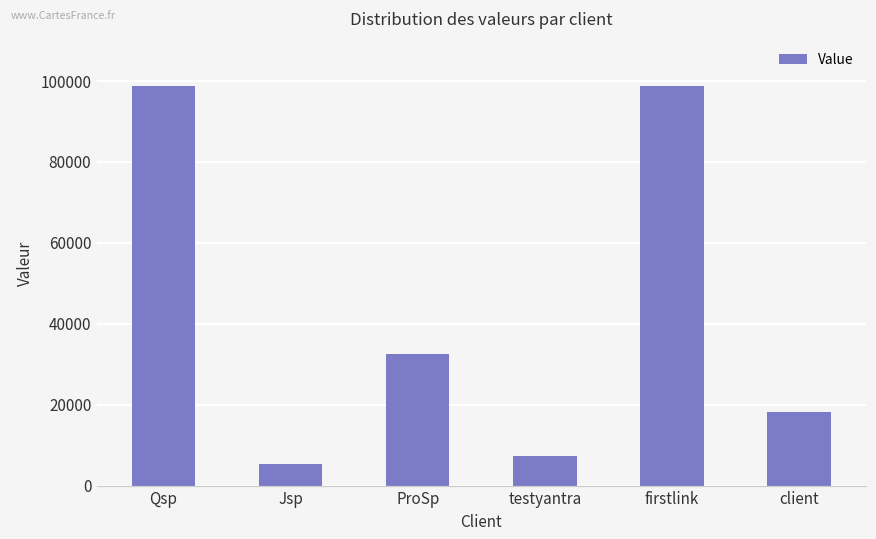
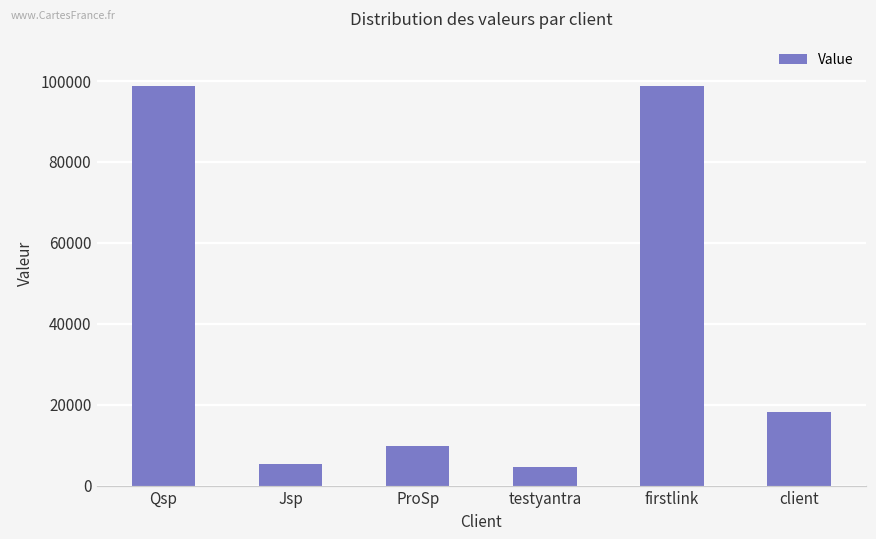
  {
    "Qsp": 99000,
    "Jsp": 5000,
-   "ProSp": 33000,
-   "testyantra": 7000,
+   "ProSp": 10000,
+   "testyantra": 5000,
    "firstlink": 99000,
    "client": 18000
  }
